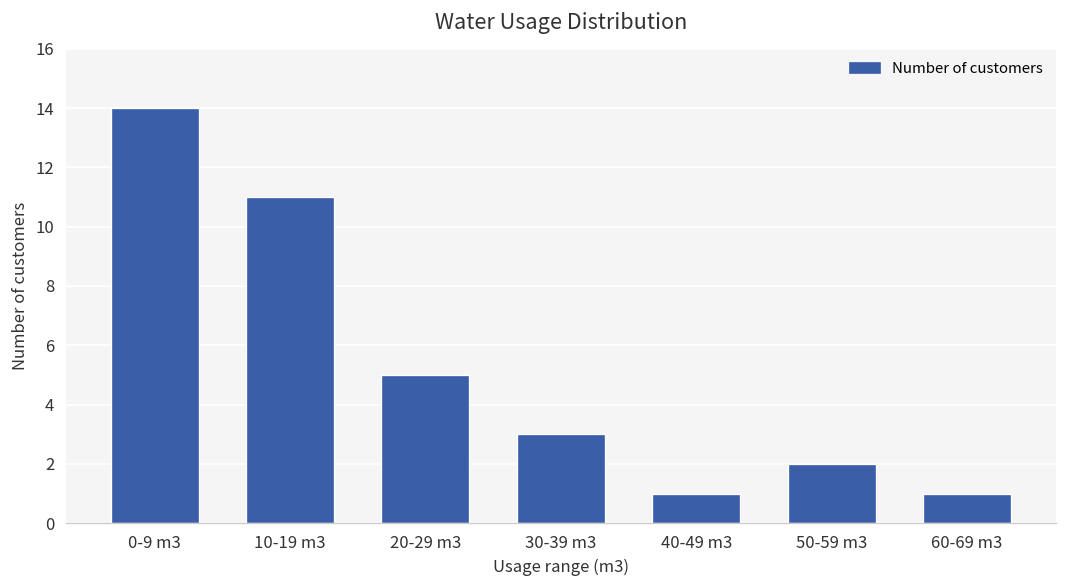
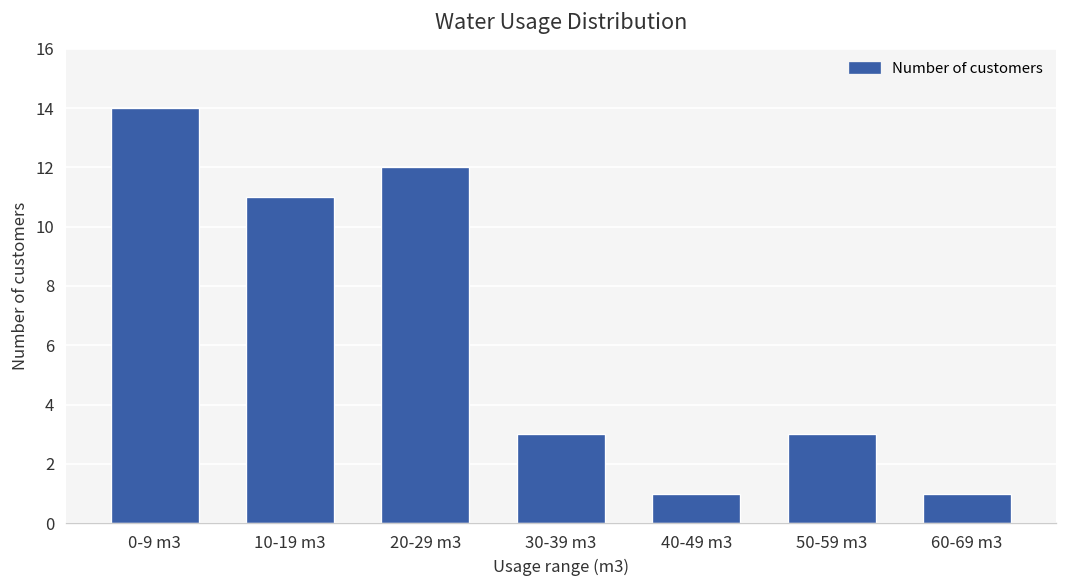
  {
    "0-9 m3": 14,
    "10-19 m3": 11,
-   "20-29 m3": 5,
+   "20-29 m3": 12,
    "30-39 m3": 3,
    "40-49 m3": 1,
-   "50-59 m3": 2,
+   "50-59 m3": 3,
    "60-69 m3": 1
  }
